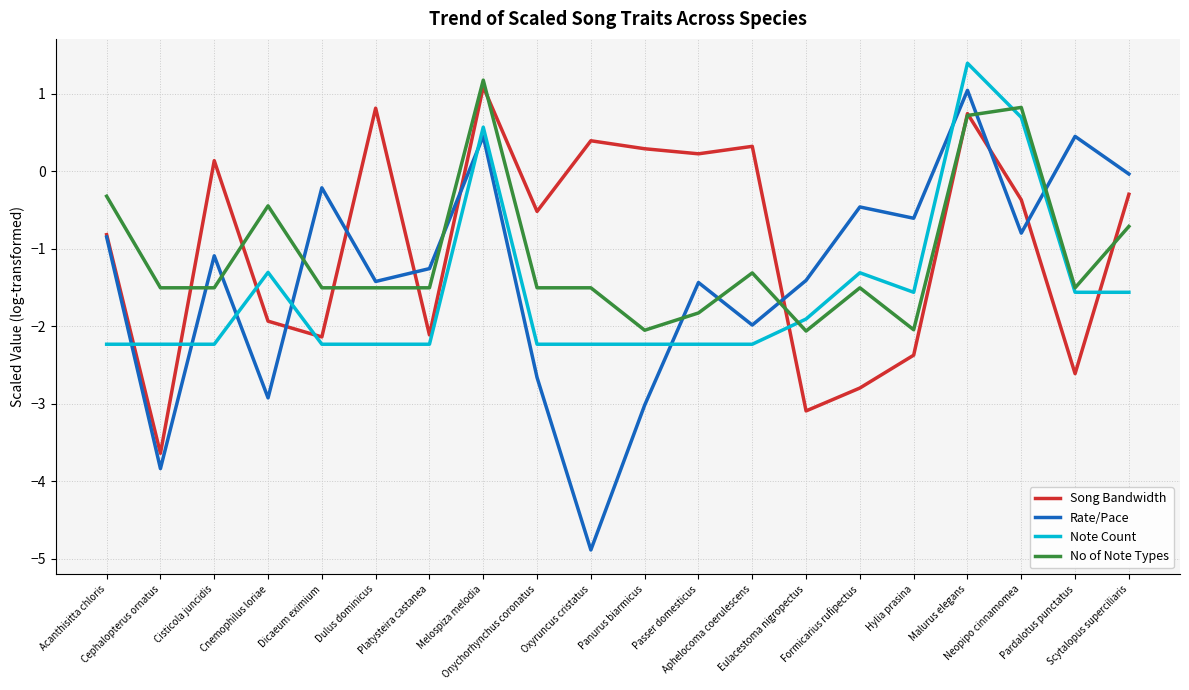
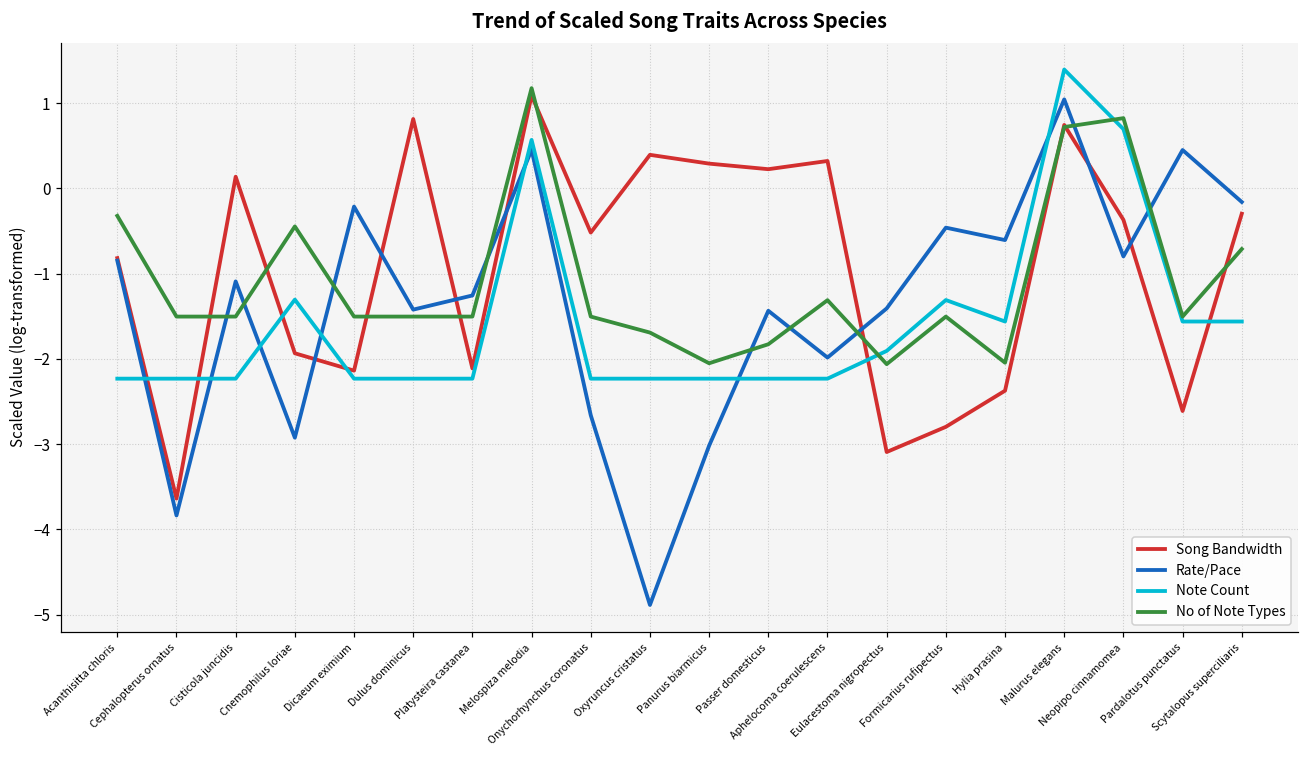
  {
    "Song Bandwidth": {
      "Cephalopterus ornatus": -3.6,
      "Cisticola juncidis": 0.1,
      "Cnemophilus loriae": -1.9,
      "Dicaeum eximium": -2.1,
      "Dulus dominicus": 0.8,
      "Platysteira castanea": -2.1,
      "Melospiza melodia": 1.1,
      "Onychorhynchus coronatus": -0.5,
      "Oxyruncus cristatus": 0.4,
      "Panurus biarmicus": 0.3,
      "Passer domesticus": 0.2,
      "Aphelocoma coerulescens": 0.3,
      "Eulacestoma nigropectus": -3.1,
      "Formicarius rufipectus": -2.8,
      "Hylia prasina": -2.4,
      "Neopipo cinnamomea": -0.4,
      "Pardalotus punctatus": -2.6,
      "Scytalopus superciliaris": -0.3
    },
    "Rate/Pace": {
      "Cephalopterus ornatus": -3.8,
      "Cisticola juncidis": -1.1,
      "Cnemophilus loriae": -2.9,
      "Dicaeum eximium": -0.2,
      "Dulus dominicus": -1.4,
      "Platysteira castanea": -1.3,
      "Melospiza melodia": 0.5,
      "Onychorhynchus coronatus": -2.7,
      "Oxyruncus cristatus": -4.9,
      "Panurus biarmicus": -3.0,
      "Passer domesticus": -1.4,
      "Aphelocoma coerulescens": -2.0,
      "Eulacestoma nigropectus": -1.4,
      "Formicarius rufipectus": -0.5,
      "Hylia prasina": -0.6,
      "Malurus elegans": 1.0,
      "Neopipo cinnamomea": -0.8,
      "Pardalotus punctatus": 0.5,
-     "Scytalopus superciliaris": 0.0
+     "Scytalopus superciliaris": -0.2
    },
    "Note Count": {
      "Acanthisitta chloris": -2.2,
      "Cephalopterus ornatus": -2.2,
      "Cisticola juncidis": -2.2,
      "Cnemophilus loriae": -1.3,
      "Dicaeum eximium": -2.2,
      "Dulus dominicus": -2.2,
      "Platysteira castanea": -2.2,
      "Melospiza melodia": 0.6,
      "Onychorhynchus coronatus": -2.2,
      "Oxyruncus cristatus": -2.2,
      "Panurus biarmicus": -2.2,
      "Passer domesticus": -2.2,
      "Aphelocoma coerulescens": -2.2,
      "Eulacestoma nigropectus": -1.9,
      "Formicarius rufipectus": -1.3,
      "Hylia prasina": -1.6,
      "Malurus elegans": 1.4,
      "Neopipo cinnamomea": 0.7,
      "Pardalotus punctatus": -1.6,
      "Scytalopus superciliaris": -1.6
    },
    "No of Note Types": {
      "Acanthisitta chloris": -0.3,
      "Cephalopterus ornatus": -1.5,
      "Cisticola juncidis": -1.5,
      "Cnemophilus loriae": -0.4,
      "Dicaeum eximium": -1.5,
      "Dulus dominicus": -1.5,
      "Platysteira castanea": -1.5,
      "Melospiza melodia": 1.2,
      "Onychorhynchus coronatus": -1.5,
-     "Oxyruncus cristatus": -1.5,
+     "Oxyruncus cristatus": -1.7,
      "Panurus biarmicus": -2.1,
      "Passer domesticus": -1.8,
      "Aphelocoma coerulescens": -1.3,
      "Eulacestoma nigropectus": -2.1,
      "Formicarius rufipectus": -1.5,
      "Hylia prasina": -2.0,
      "Neopipo cinnamomea": 0.8,
      "Pardalotus punctatus": -1.5,
      "Scytalopus superciliaris": -0.7
    }
  }
